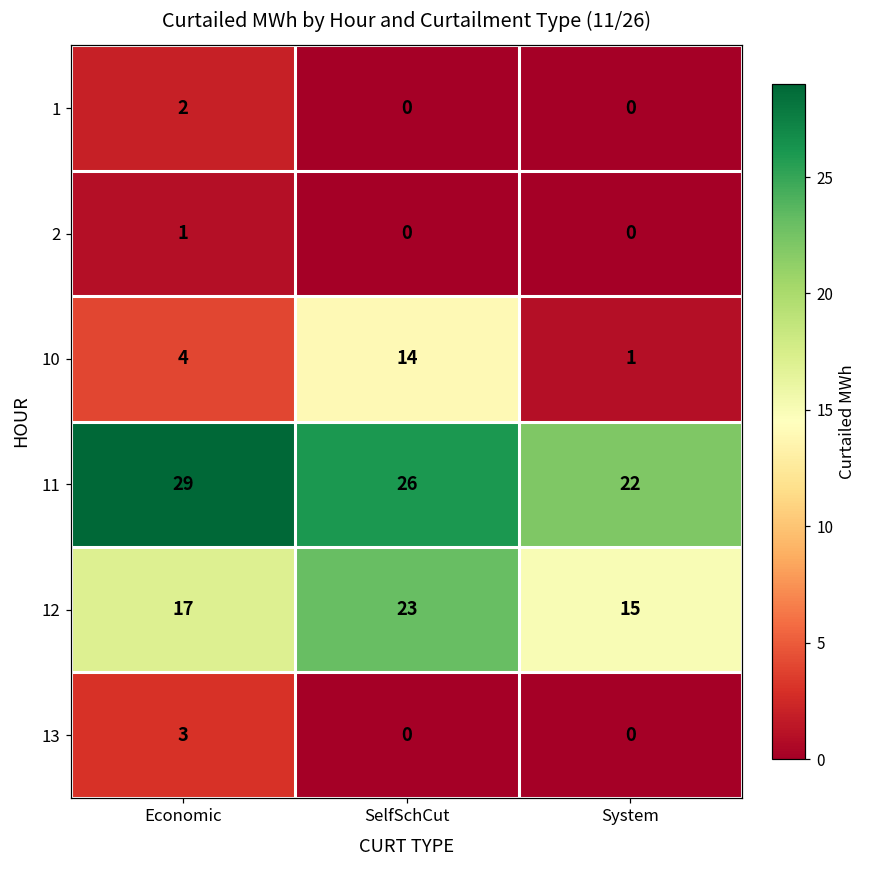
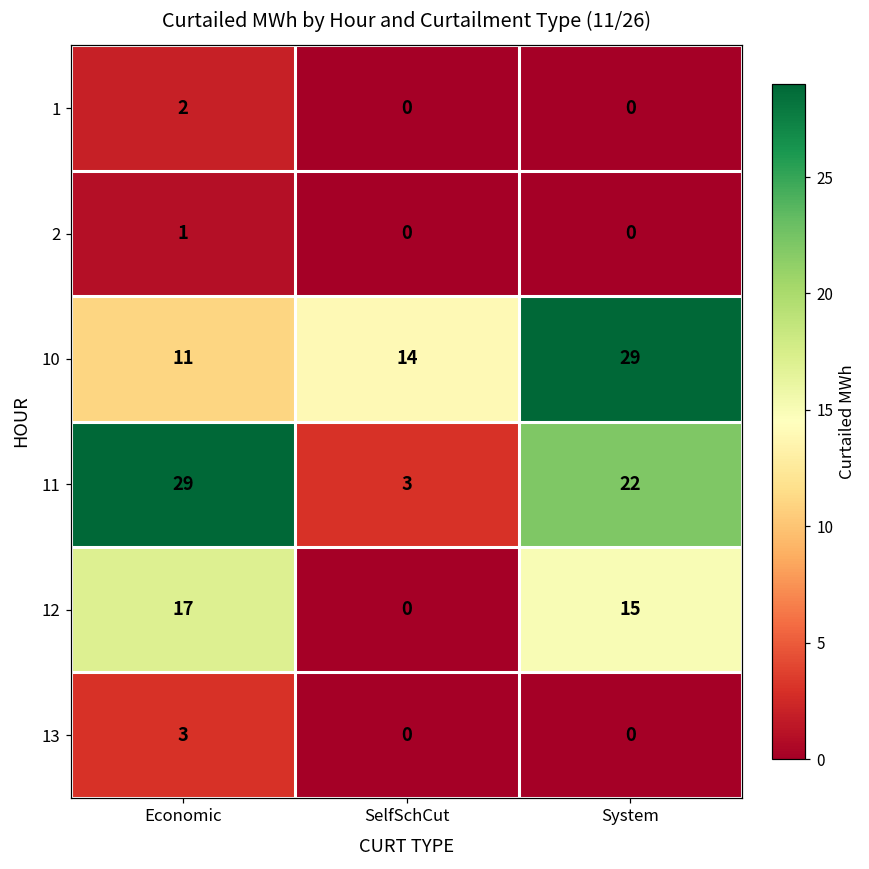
  {
    "1": {
      "Economic": 2,
      "SelfSchCut": 0,
      "System": 0
    },
    "2": {
      "Economic": 1,
      "SelfSchCut": 0,
      "System": 0
    },
    "10": {
-     "Economic": 4,
+     "Economic": 11,
      "SelfSchCut": 14,
-     "System": 1
+     "System": 29
    },
    "11": {
      "Economic": 29,
-     "SelfSchCut": 26,
+     "SelfSchCut": 3,
      "System": 22
    },
    "12": {
      "Economic": 17,
-     "SelfSchCut": 23,
+     "SelfSchCut": 0,
      "System": 15
    },
    "13": {
      "Economic": 3,
      "SelfSchCut": 0,
      "System": 0
    }
  }
